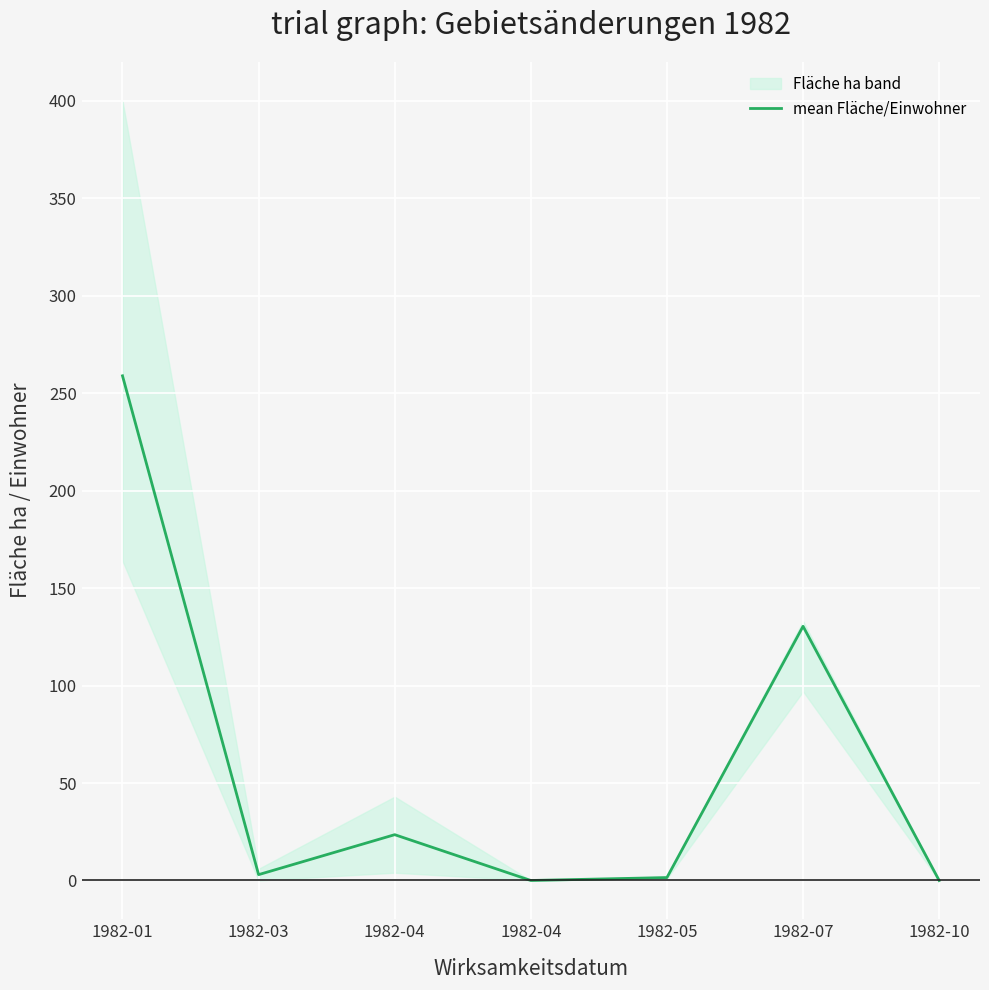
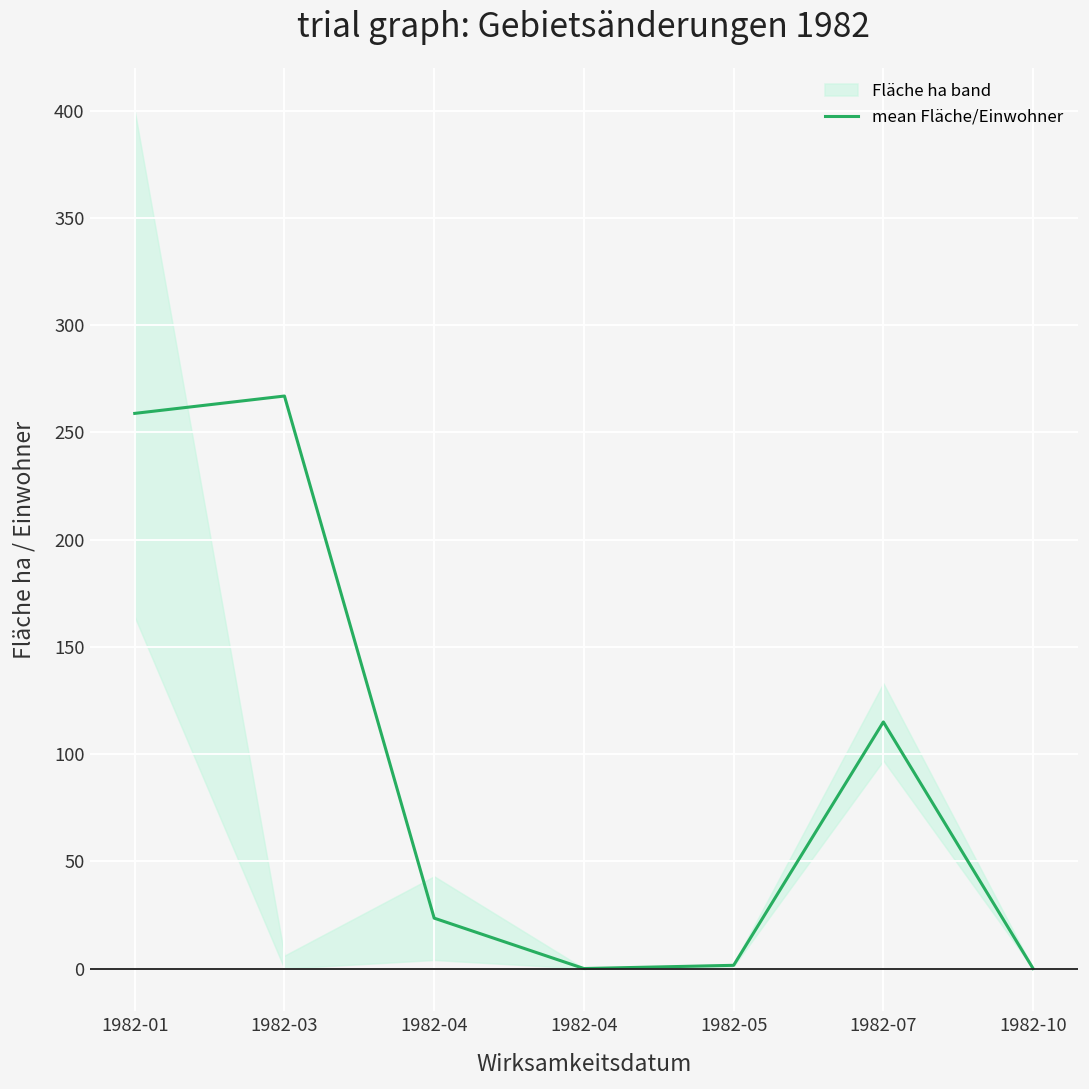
  {
    "mean Fläche/Einwohner": {
      "1982-01": 259,
-     "1982-03": 3,
-     "1982-07": 130
+     "1982-03": 267,
+     "1982-07": 115
    }
  }
